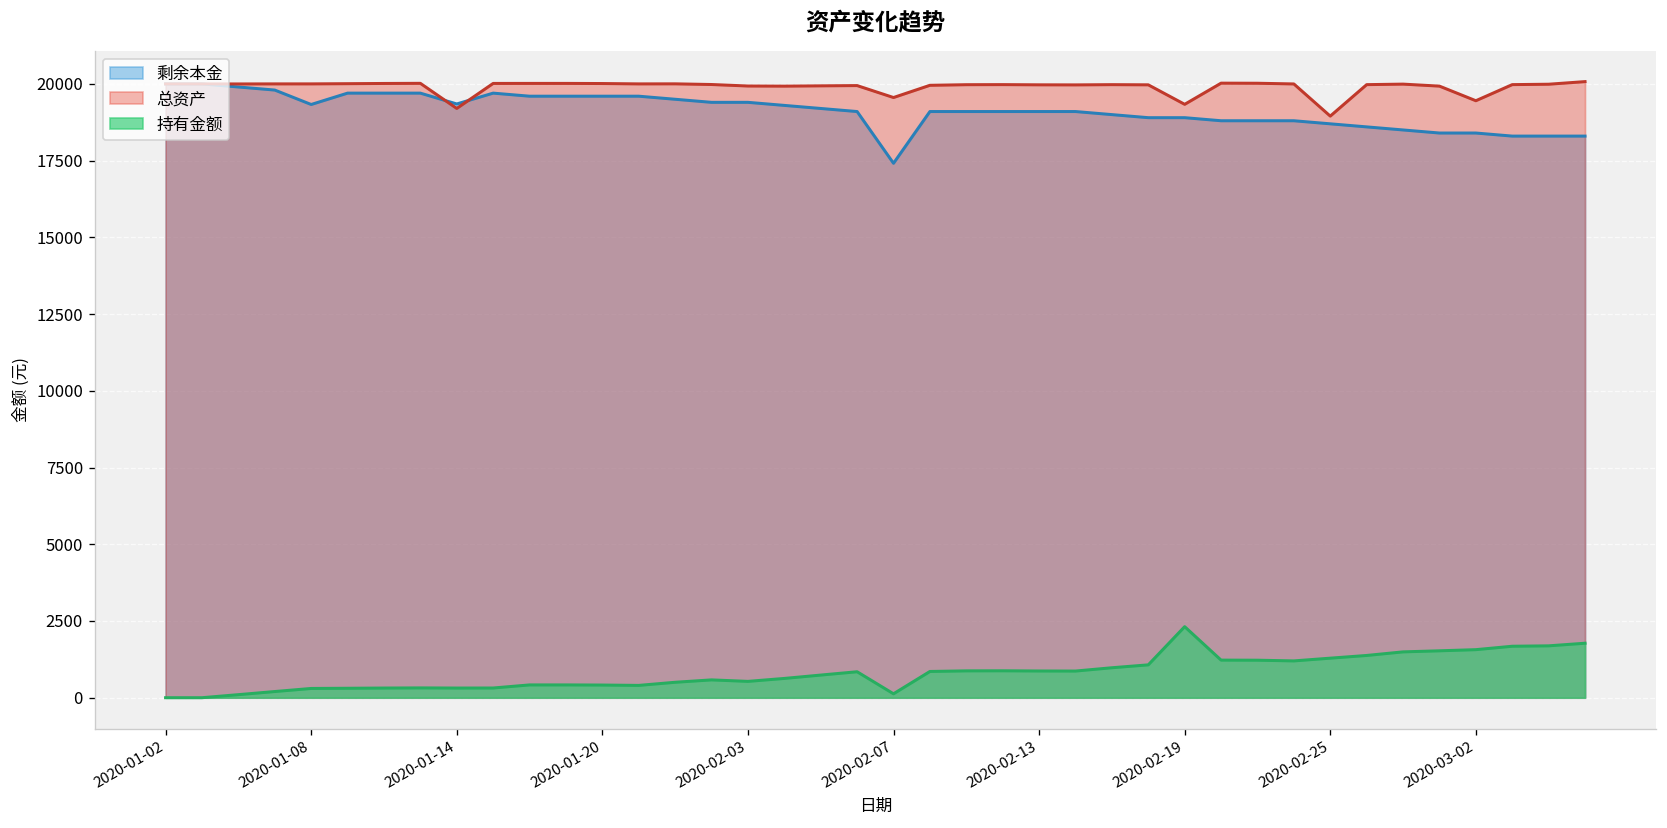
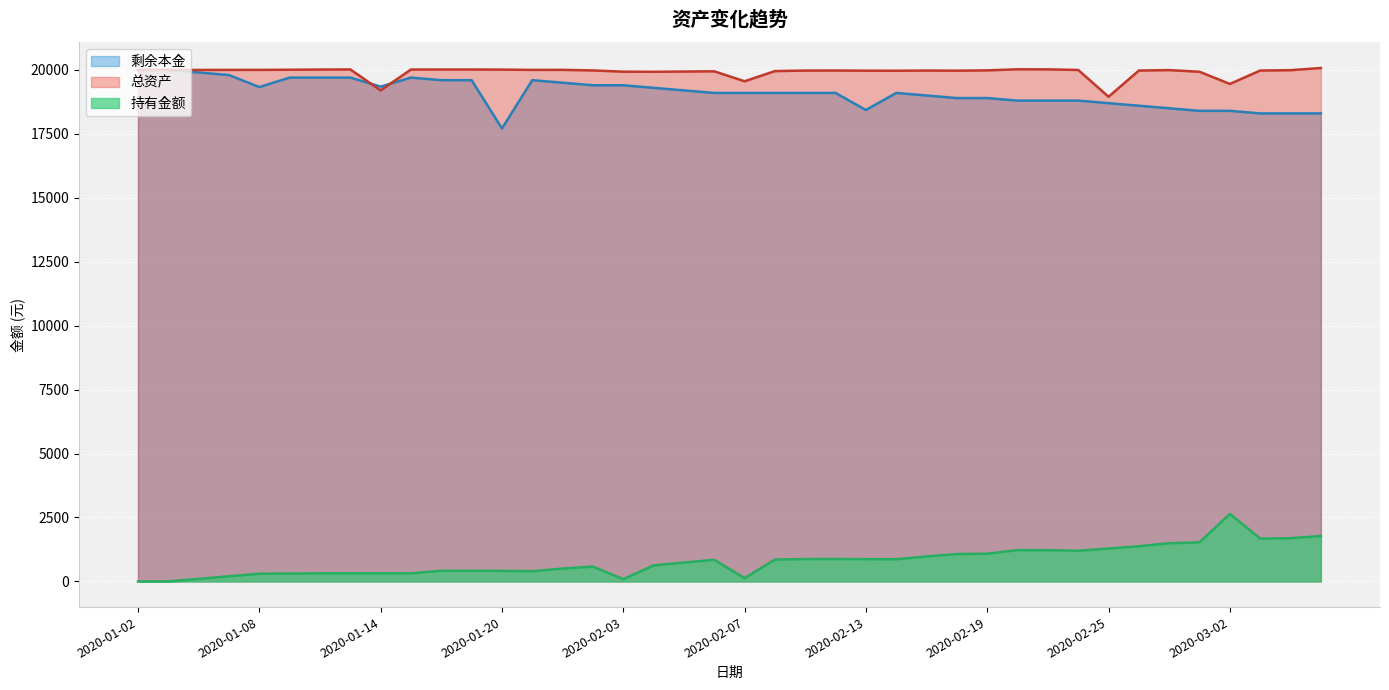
  {
    "剩余本金": {
      "2020-01-08": 19300,
      "2020-01-14": 19300,
-     "2020-01-20": 19600,
+     "2020-01-20": 17700,
      "2020-02-03": 19400,
-     "2020-02-07": 17400,
-     "2020-02-13": 19100,
+     "2020-02-07": 19100,
+     "2020-02-13": 18400,
      "2020-02-19": 18900,
      "2020-02-25": 18700,
      "2020-03-02": 18400
    },
    "总资产": {
      "2020-01-08": 20000,
      "2020-01-14": 19200,
      "2020-01-20": 20000,
      "2020-02-03": 19900,
      "2020-02-07": 19600,
      "2020-02-13": 20000,
-     "2020-02-19": 19300,
+     "2020-02-19": 20000,
      "2020-02-25": 19000,
      "2020-03-02": 19500
    },
    "持有金额": {
      "2020-01-02": 0,
      "2020-01-08": 300,
      "2020-01-14": 300,
      "2020-01-20": 400,
-     "2020-02-03": 500,
+     "2020-02-03": 100,
      "2020-02-07": 100,
      "2020-02-13": 900,
-     "2020-02-19": 2300,
+     "2020-02-19": 1100,
      "2020-02-25": 1300,
-     "2020-03-02": 1600
+     "2020-03-02": 2600
    }
  }
